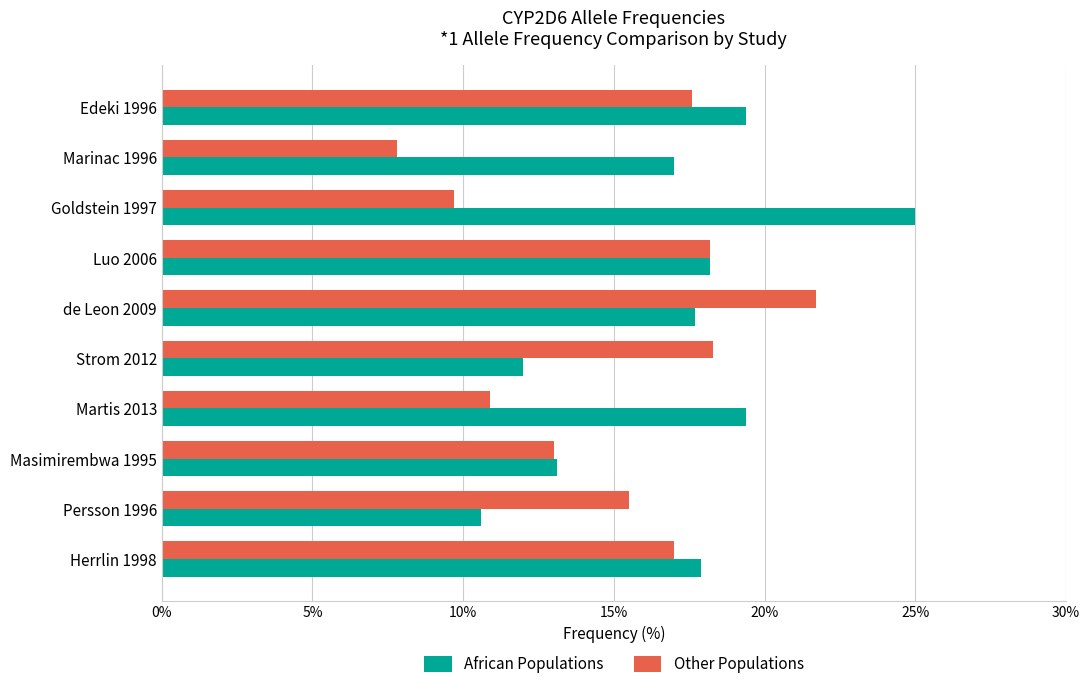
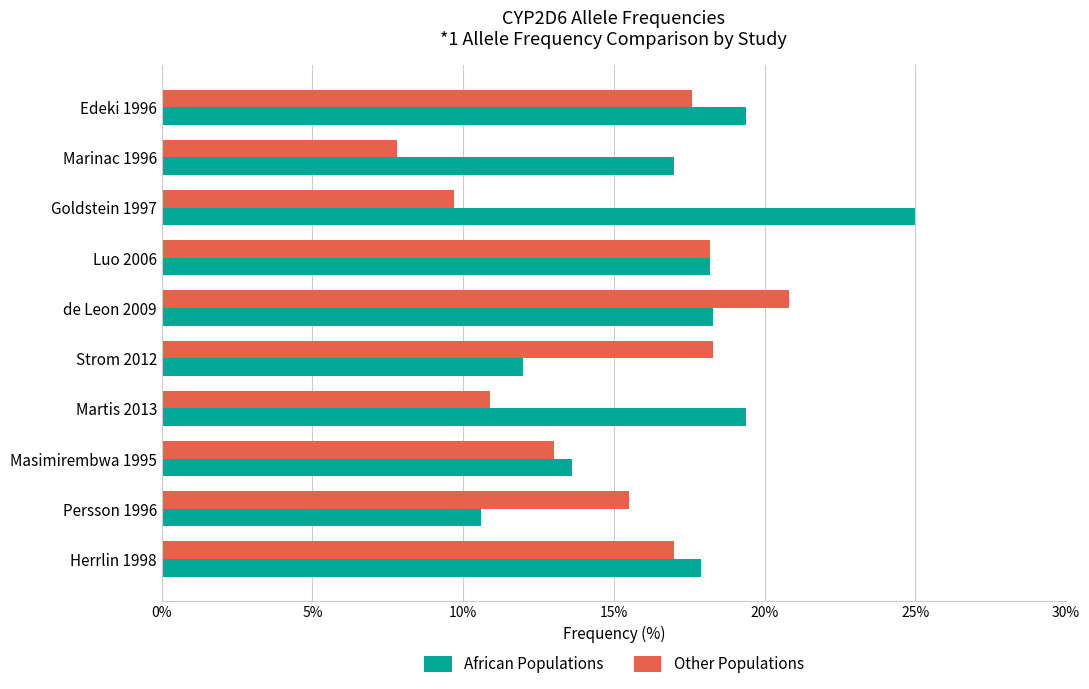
  {
    "African Populations": {
      "Edeki 1996": "19.4%",
      "Marinac 1996": "17.0%",
      "Goldstein 1997": "25.0%",
      "Luo 2006": "18.2%",
-     "de Leon 2009": "17.7%",
+     "de Leon 2009": "18.3%",
      "Strom 2012": "12.0%",
      "Martis 2013": "19.4%",
-     "Masimirembwa 1995": "13.1%",
+     "Masimirembwa 1995": "13.6%",
      "Persson 1996": "10.6%",
      "Herrlin 1998": "17.9%"
    },
    "Other Populations": {
      "Edeki 1996": "17.6%",
      "Marinac 1996": "7.8%",
      "Goldstein 1997": "9.7%",
      "Luo 2006": "18.2%",
-     "de Leon 2009": "21.7%",
+     "de Leon 2009": "20.8%",
      "Strom 2012": "18.3%",
      "Martis 2013": "10.9%",
      "Masimirembwa 1995": "13.0%",
      "Persson 1996": "15.5%",
      "Herrlin 1998": "17.0%"
    }
  }
